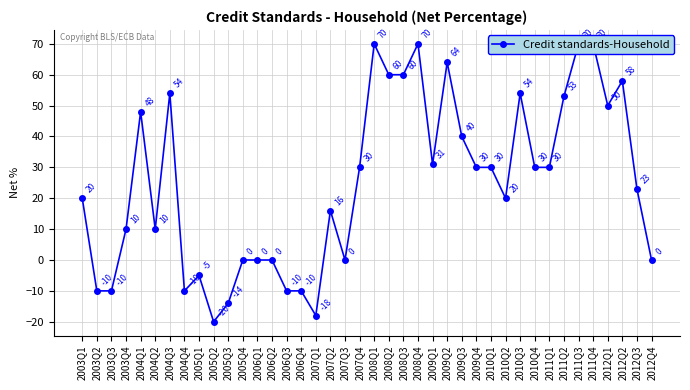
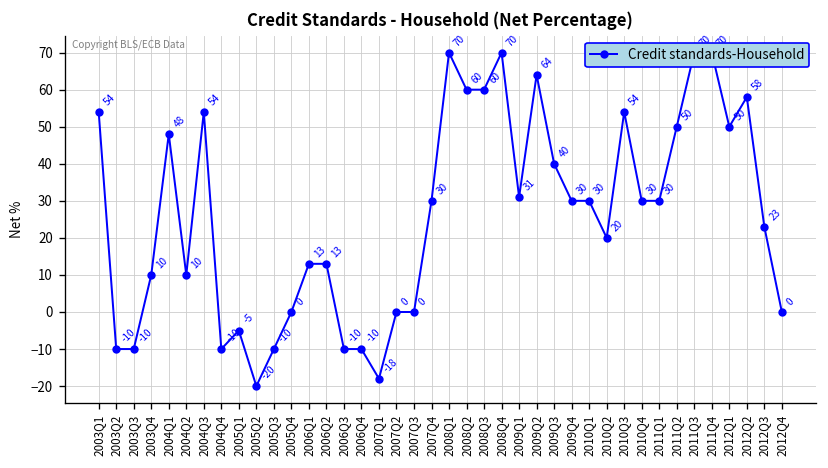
  {
-   "2003Q1": 20,
+   "2003Q1": 54,
    "2003Q3": -10,
    "2003Q4": 10,
    "2004Q1": 48,
    "2004Q2": 10,
    "2004Q3": 54,
    "2005Q1": -5,
    "2005Q2": -20,
-   "2005Q3": -14,
+   "2005Q3": -10,
    "2005Q4": 0,
-   "2006Q1": 0,
-   "2006Q2": 0,
+   "2006Q1": 13,
+   "2006Q2": 13,
    "2006Q4": -10,
    "2007Q1": -18,
-   "2007Q2": 16,
+   "2007Q2": 0,
    "2007Q3": 0,
    "2007Q4": 30,
    "2008Q1": 70,
    "2008Q3": 60,
    "2008Q4": 70,
    "2009Q1": 31,
    "2009Q2": 64,
    "2009Q3": 40,
    "2010Q1": 30,
    "2010Q2": 20,
    "2010Q3": 54,
    "2011Q1": 30,
-   "2011Q2": 53,
+   "2011Q2": 50,
    "2012Q1": 50,
    "2012Q2": 58,
    "2012Q3": 23,
    "2012Q4": 0
  }
